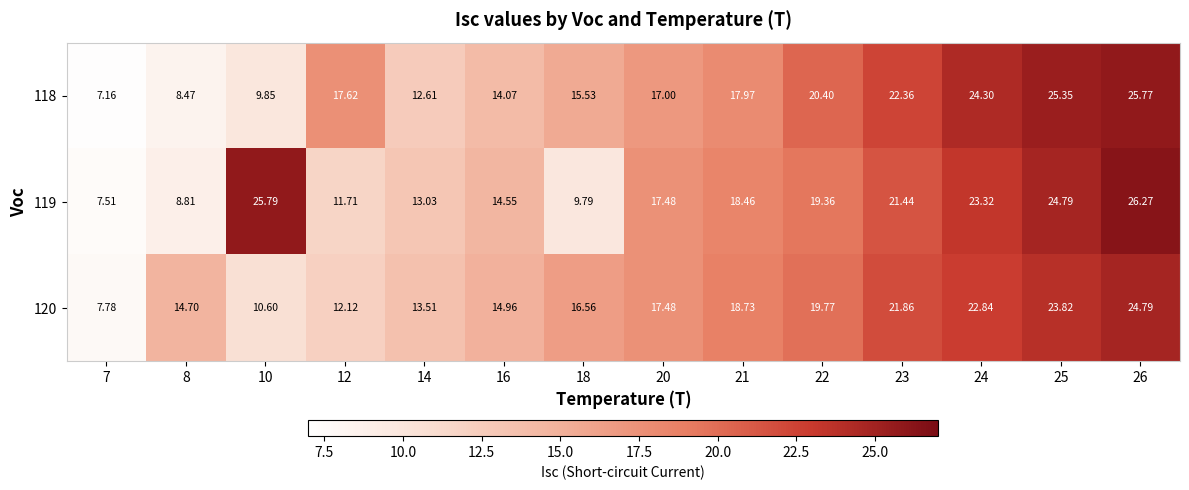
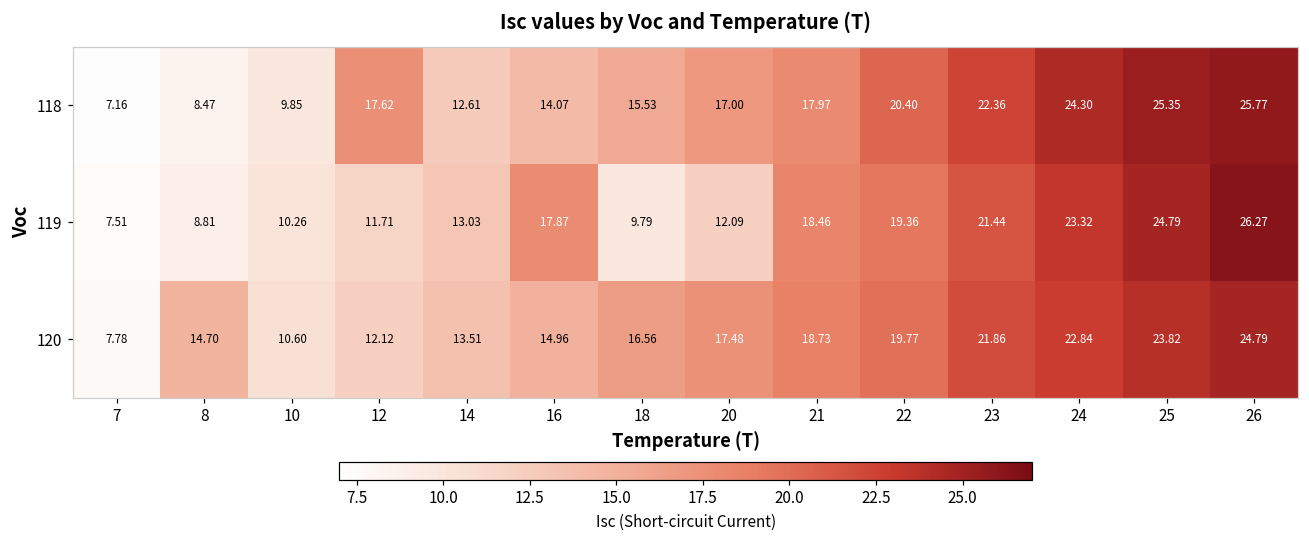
  {
    "118": {
      "7": 7.16,
      "8": 8.47,
      "10": 9.85,
      "12": 17.62,
      "14": 12.61,
      "16": 14.07,
      "18": 15.53,
      "20": 17.00,
      "21": 17.97,
      "22": 20.40,
      "23": 22.36,
      "24": 24.30,
      "25": 25.35,
      "26": 25.77
    },
    "119": {
      "7": 7.51,
      "8": 8.81,
-     "10": 25.79,
+     "10": 10.26,
      "12": 11.71,
      "14": 13.03,
-     "16": 14.55,
+     "16": 17.87,
      "18": 9.79,
-     "20": 17.48,
+     "20": 12.09,
      "21": 18.46,
      "22": 19.36,
      "23": 21.44,
      "24": 23.32,
      "25": 24.79,
      "26": 26.27
    },
    "120": {
      "7": 7.78,
      "8": 14.70,
      "10": 10.60,
      "12": 12.12,
      "14": 13.51,
      "16": 14.96,
      "18": 16.56,
      "20": 17.48,
      "21": 18.73,
      "22": 19.77,
      "23": 21.86,
      "24": 22.84,
      "25": 23.82,
      "26": 24.79
    }
  }
